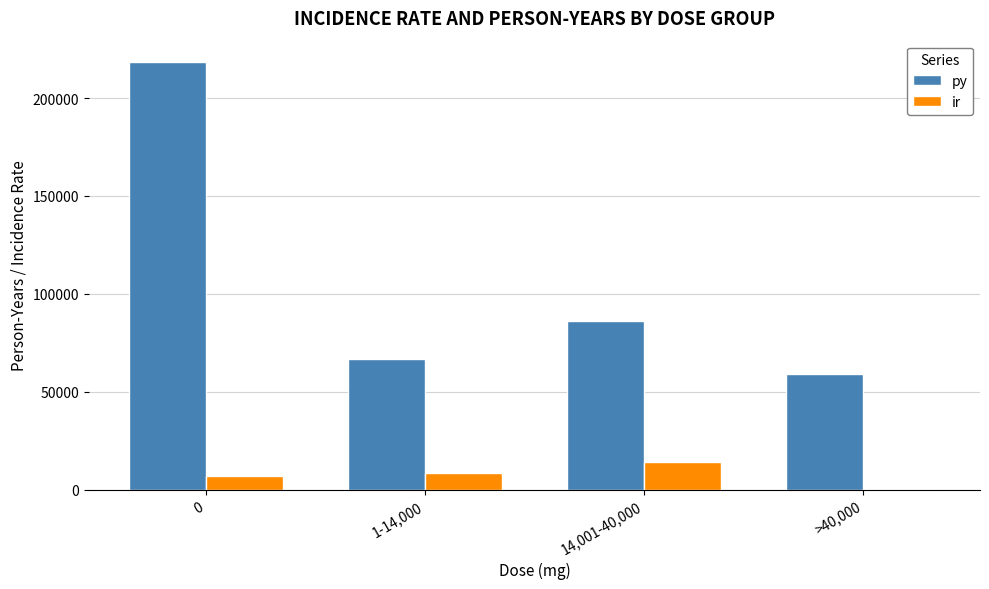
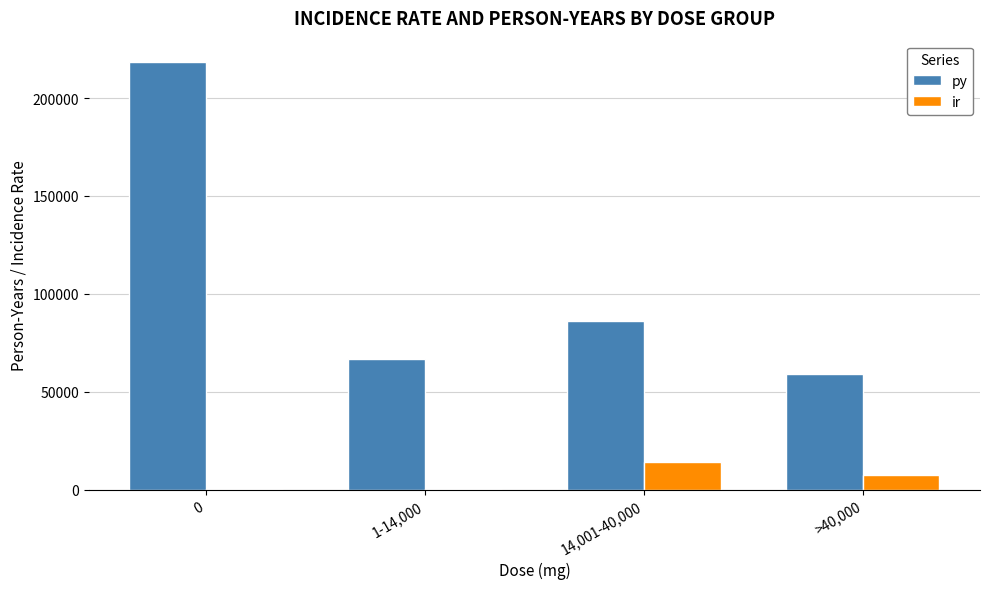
  {
    "py": {
      "0": 218000,
      "1-14,000": 67000,
      "14,001-40,000": 86000,
      ">40,000": 59000
    },
    "ir": {
-     "0": 7000,
-     "1-14,000": 8000,
+     "0": 0,
+     "1-14,000": 0,
      "14,001-40,000": 14000,
-     ">40,000": 0
+     ">40,000": 7000
    }
  }
